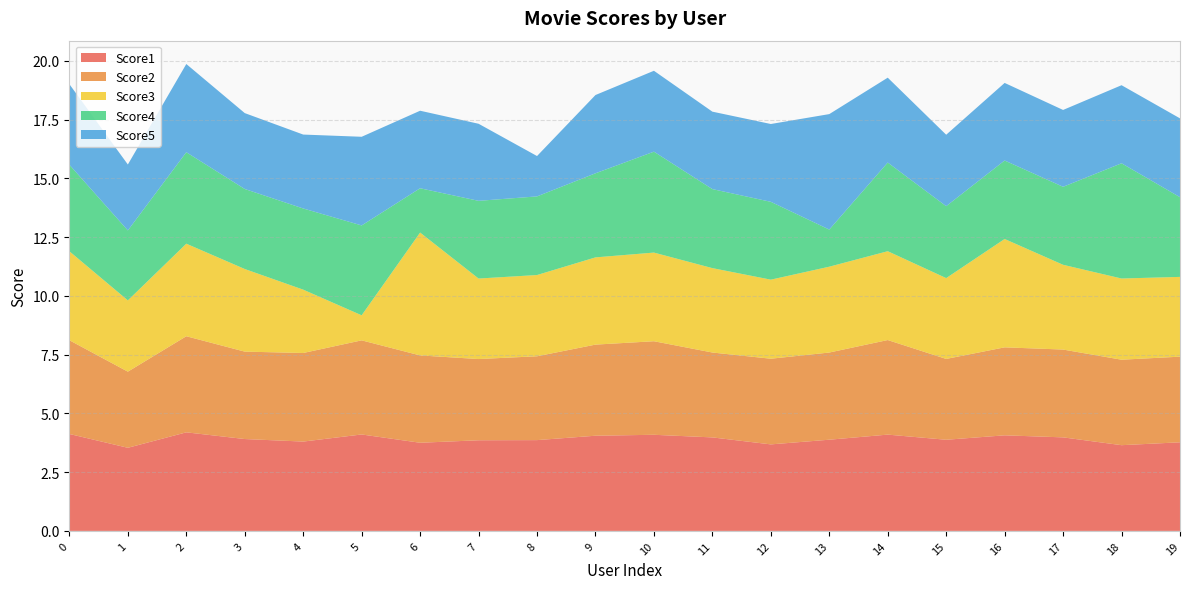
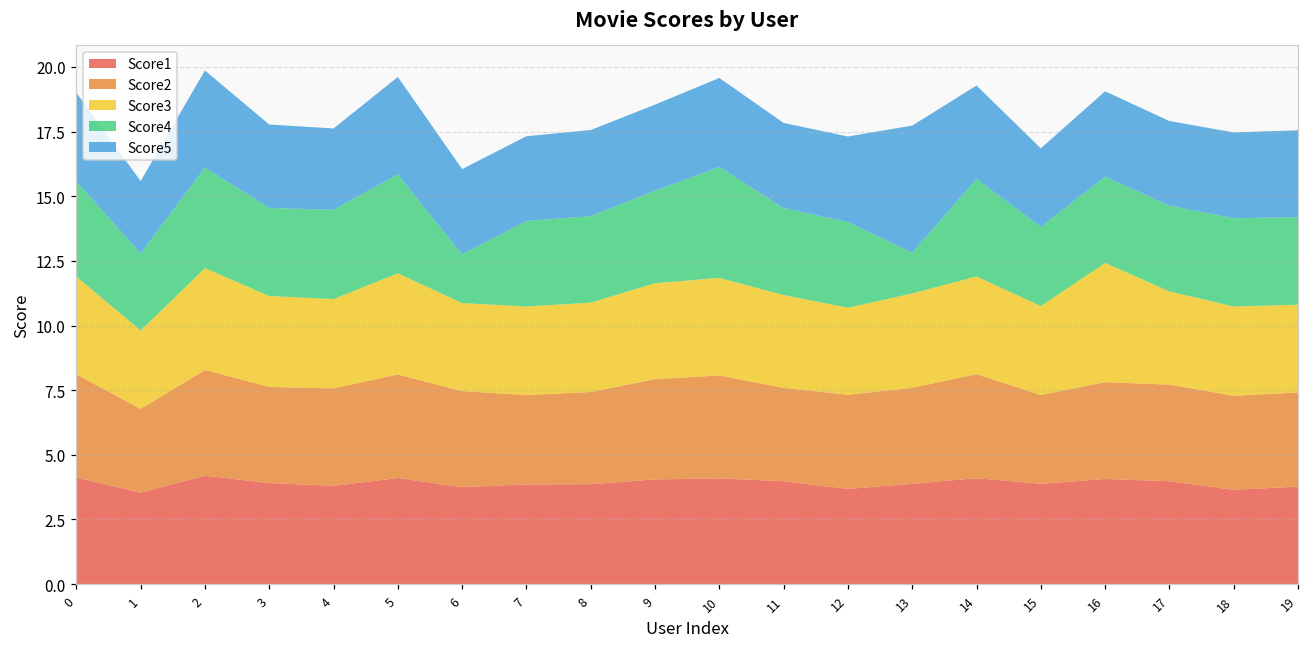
  {
    "Score3": {
      "0": 3.8,
      "1": 3.0,
      "2": 3.9,
      "3": 3.5,
-     "4": 2.7,
-     "5": 1.1,
-     "6": 5.2,
+     "4": 3.5,
+     "5": 3.9,
+     "6": 3.4,
      "7": 3.4,
      "8": 3.5,
      "9": 3.7,
      "10": 3.8,
      "11": 3.6,
      "12": 3.4,
      "13": 3.7,
      "14": 3.8,
      "15": 3.4,
      "16": 4.6,
      "17": 3.6,
      "18": 3.5,
      "19": 3.4
    },
    "Score4": {
      "0": 3.7,
      "1": 3.0,
      "2": 3.9,
      "3": 3.4,
      "4": 3.5,
      "5": 3.8,
      "6": 1.9,
      "7": 3.3,
      "8": 3.3,
      "9": 3.6,
      "10": 4.3,
      "11": 3.4,
      "12": 3.3,
      "13": 1.6,
      "14": 3.8,
      "15": 3.1,
      "16": 3.3,
      "17": 3.3,
-     "18": 4.9,
+     "18": 3.4,
      "19": 3.4
    },
    "Score5": {
      "0": 3.4,
      "1": 2.8,
      "2": 3.8,
      "3": 3.2,
      "4": 3.1,
      "5": 3.8,
      "6": 3.3,
      "7": 3.3,
-     "8": 1.7,
+     "8": 3.3,
      "9": 3.3,
      "10": 3.4,
      "11": 3.3,
      "12": 3.3,
      "13": 4.9,
      "14": 3.6,
      "15": 3.0,
      "16": 3.3,
      "17": 3.3,
      "18": 3.3,
      "19": 3.4
    }
  }
